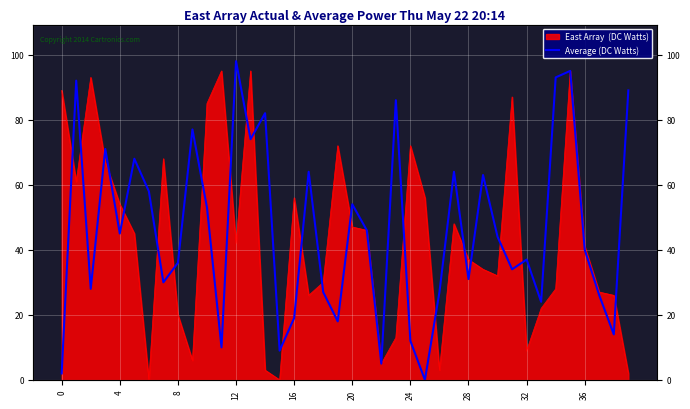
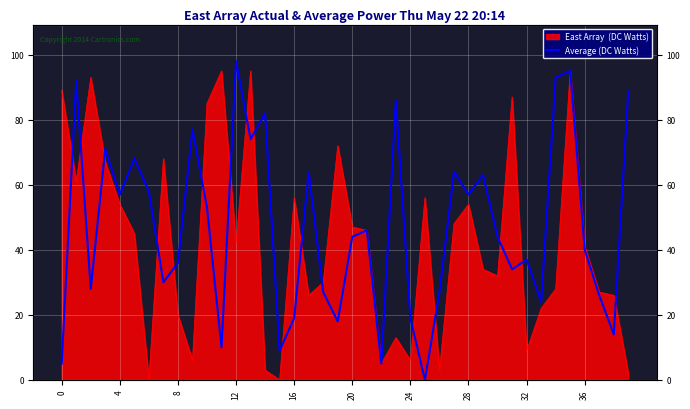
  {
    "East Array (DC Watts)": {
      "0": 89,
      "4": 54,
      "8": 20,
      "12": 42,
      "16": 56,
      "20": 47,
-     "24": 72,
-     "28": 37,
+     "24": 6,
+     "28": 54,
      "32": 9,
      "36": 41
    },
    "Average (DC Watts)": {
-     "0": 2,
-     "4": 45,
+     "0": 5,
+     "4": 57,
      "8": 36,
      "12": 98,
      "16": 19,
-     "20": 54,
-     "24": 12,
-     "28": 31,
+     "20": 44,
+     "24": 19,
+     "28": 57,
      "32": 37,
      "36": 40
    }
  }
